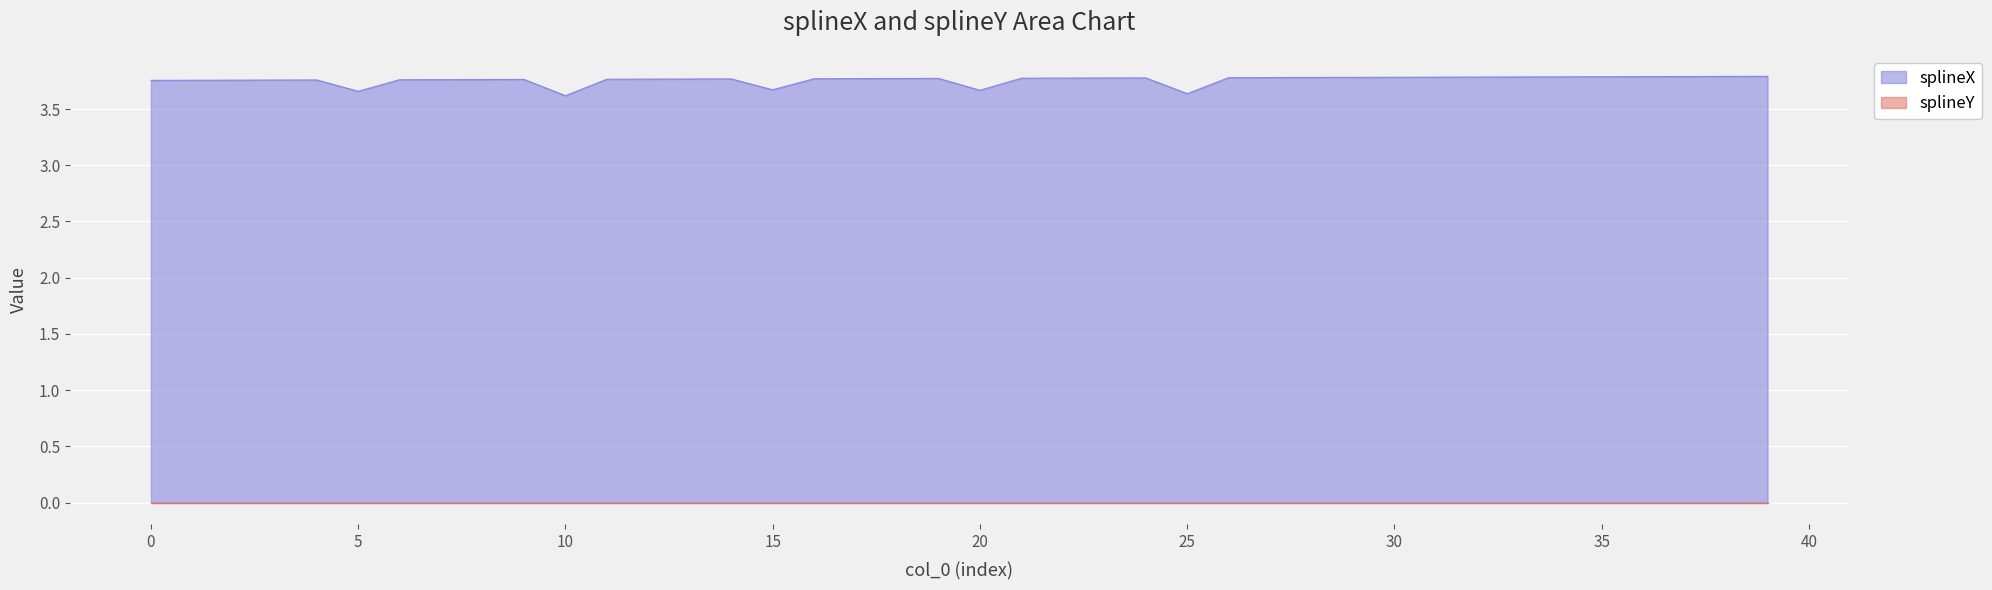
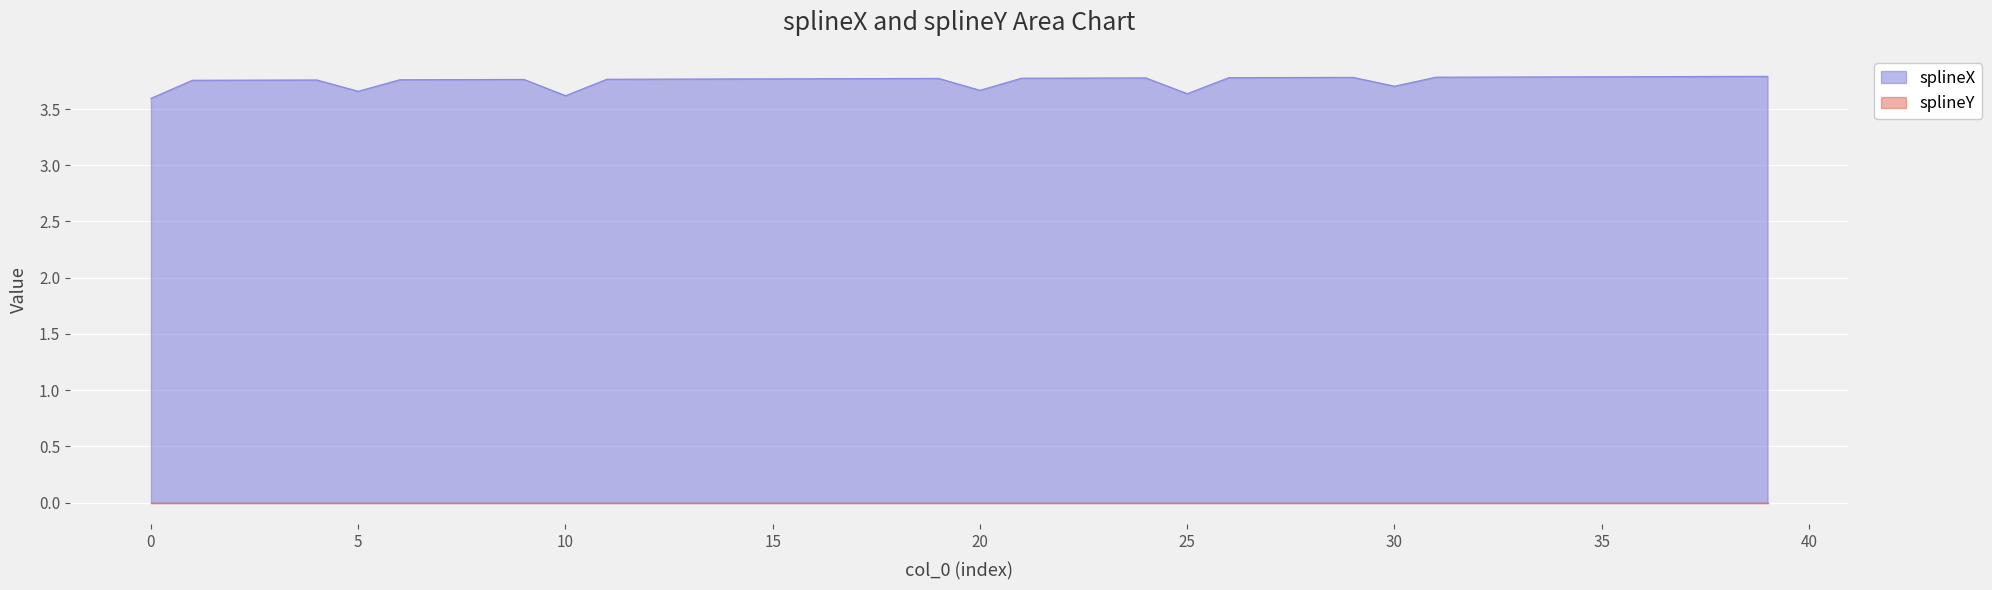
  {
    "splineX": {
-     "0": 3.75,
+     "0": 3.60,
      "5": 3.66,
      "10": 3.62,
-     "15": 3.67,
+     "15": 3.77,
      "20": 3.67,
      "25": 3.64,
-     "30": 3.78,
+     "30": 3.70,
      "35": 3.79
    },
    "splineY": {
      "0": 0.00,
      "5": 0.00,
      "10": 0.00,
      "15": 0.00,
      "20": 0.00,
      "25": 0.00,
      "30": 0.00,
      "35": 0.00
    }
  }
